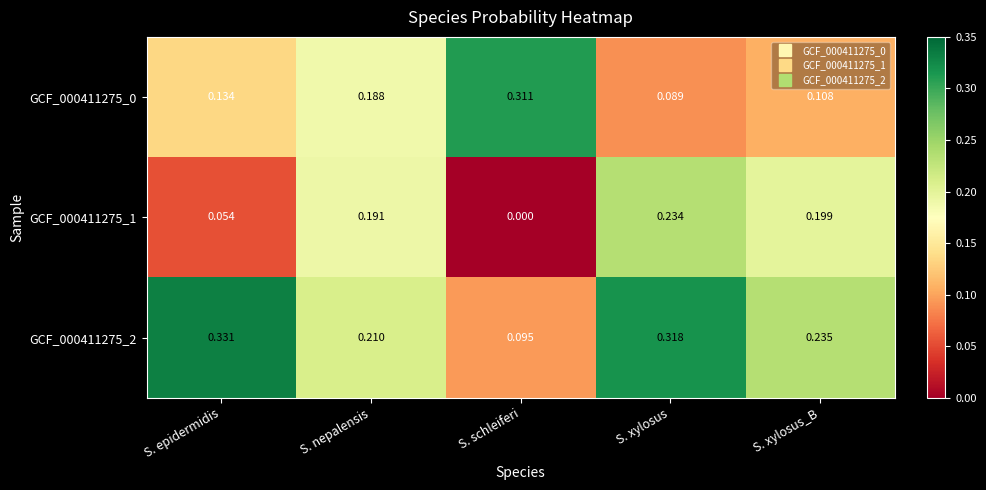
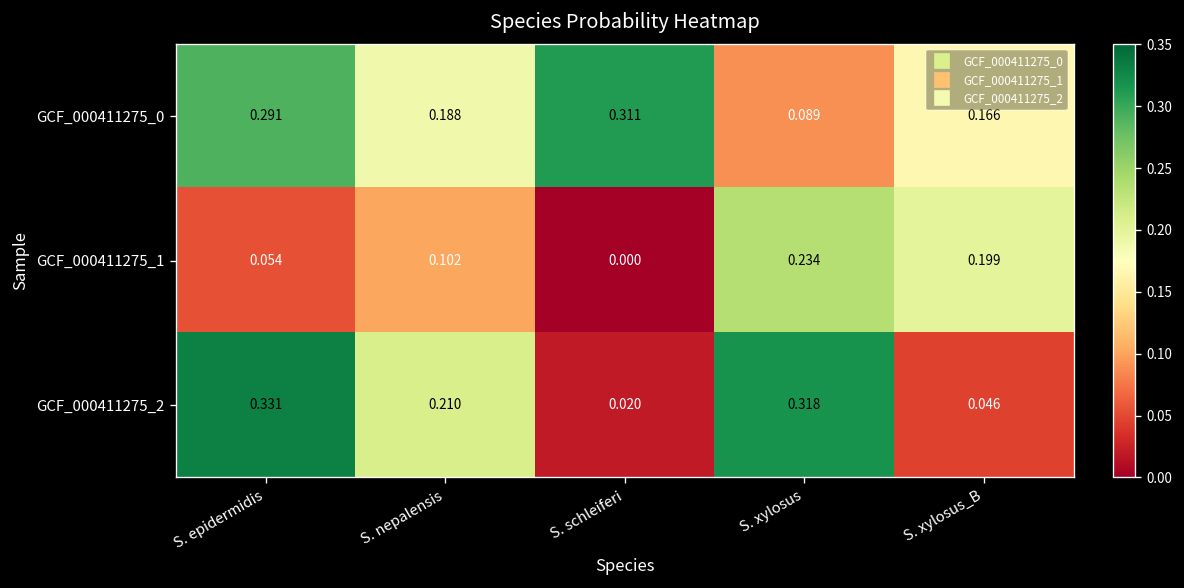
  {
    "GCF_000411275_0": {
-     "S. epidermidis": 0.134,
+     "S. epidermidis": 0.291,
      "S. nepalensis": 0.188,
      "S. schleiferi": 0.311,
      "S. xylosus": 0.089,
-     "S. xylosus_B": 0.108
+     "S. xylosus_B": 0.166
    },
    "GCF_000411275_1": {
      "S. epidermidis": 0.054,
-     "S. nepalensis": 0.191,
+     "S. nepalensis": 0.102,
      "S. schleiferi": 0.000,
      "S. xylosus": 0.234,
      "S. xylosus_B": 0.199
    },
    "GCF_000411275_2": {
      "S. epidermidis": 0.331,
      "S. nepalensis": 0.210,
-     "S. schleiferi": 0.095,
+     "S. schleiferi": 0.020,
      "S. xylosus": 0.318,
-     "S. xylosus_B": 0.235
+     "S. xylosus_B": 0.046
    }
  }
